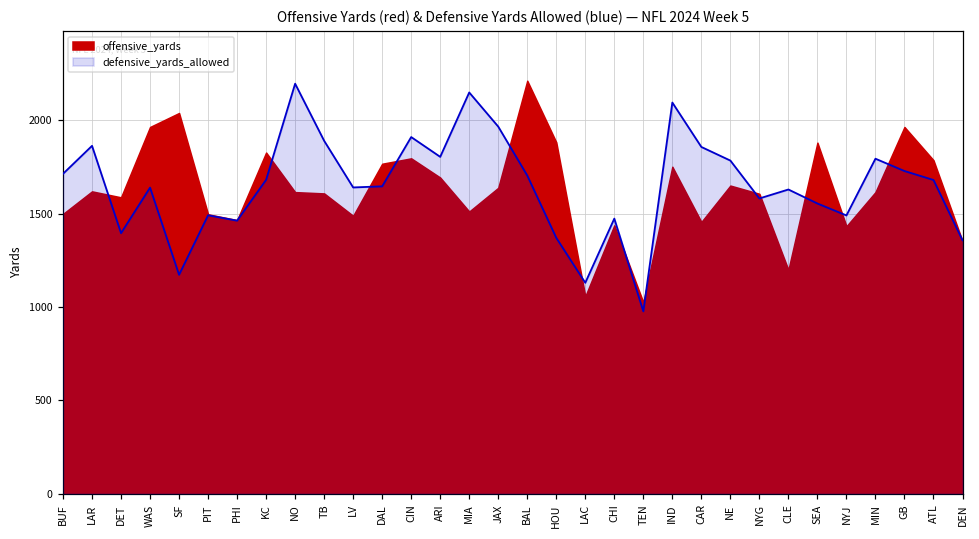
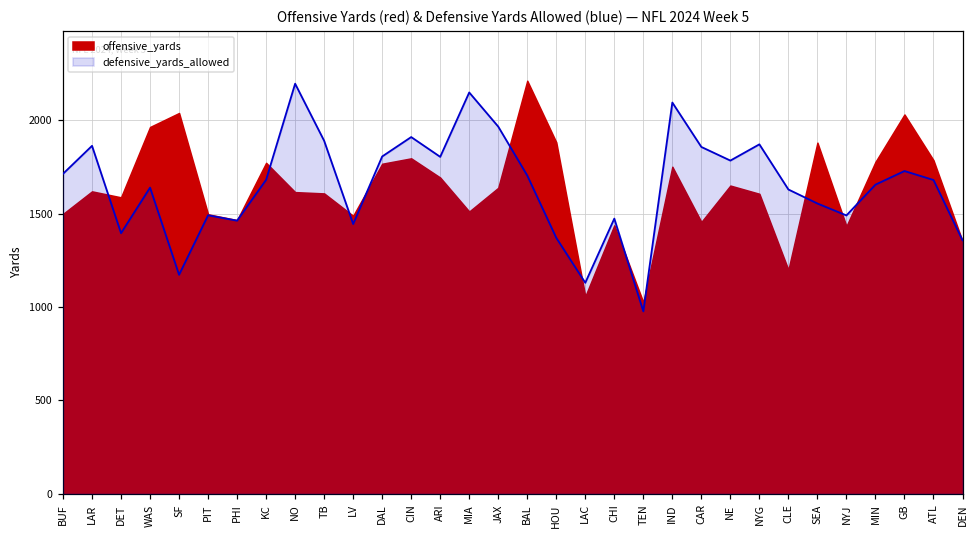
  {
    "offensive_yards": {
      "BUF": 1500,
      "LAR": 1620,
      "DET": 1590,
      "WAS": 1970,
      "SF": 2040,
-     "KC": 1830,
+     "KC": 1770,
      "NO": 1620,
      "TB": 1610,
      "LV": 1490,
      "DAL": 1770,
      "CIN": 1800,
      "ARI": 1690,
      "MIA": 1510,
      "JAX": 1640,
      "BAL": 2210,
      "HOU": 1880,
      "LAC": 1060,
      "CHI": 1440,
      "TEN": 1030,
      "IND": 1750,
      "CAR": 1460,
      "NE": 1650,
      "NYG": 1610,
      "CLE": 1200,
      "SEA": 1880,
      "NYJ": 1430,
-     "MIN": 1620,
-     "GB": 1970,
+     "MIN": 1780,
+     "GB": 2030,
      "ATL": 1790
    },
    "defensive_yards_allowed": {
      "BUF": 1710,
      "LAR": 1860,
      "DET": 1400,
      "WAS": 1640,
      "SF": 1170,
      "KC": 1680,
      "NO": 2200,
      "TB": 1890,
-     "LV": 1640,
-     "DAL": 1650,
+     "LV": 1450,
+     "DAL": 1810,
      "CIN": 1910,
      "ARI": 1810,
      "MIA": 2150,
      "JAX": 1970,
      "BAL": 1710,
      "HOU": 1370,
      "LAC": 1130,
      "CHI": 1470,
      "TEN": 980,
      "IND": 2100,
      "CAR": 1860,
      "NE": 1790,
-     "NYG": 1580,
+     "NYG": 1870,
      "CLE": 1630,
      "SEA": 1560,
      "NYJ": 1490,
-     "MIN": 1800,
+     "MIN": 1660,
      "GB": 1730,
      "ATL": 1680
    }
  }
